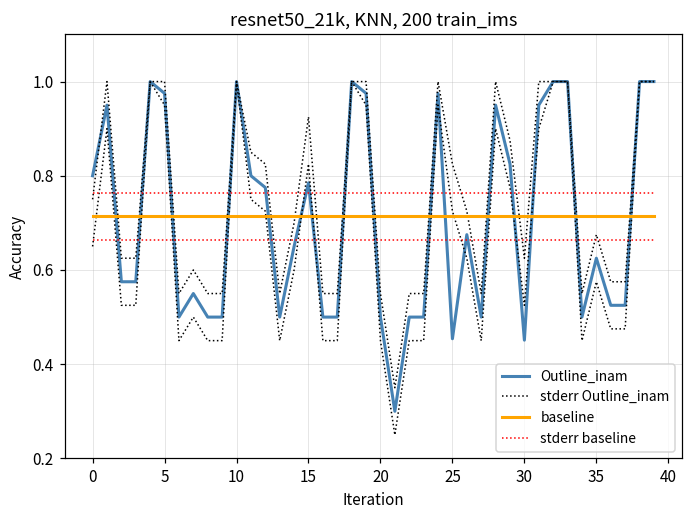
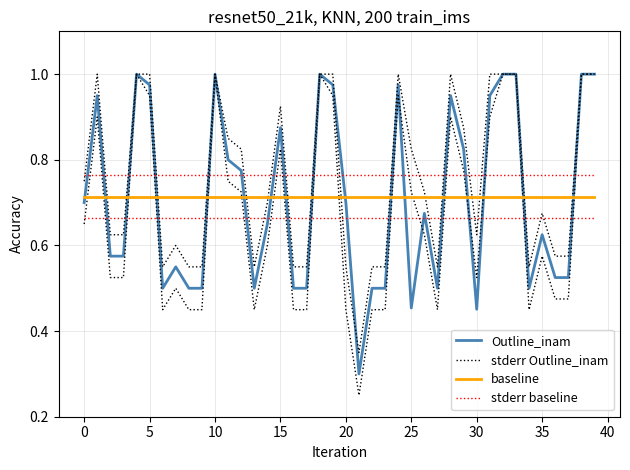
  {
    "Outline_inam": {
-     "0": 0.8,
+     "0": 0.7,
      "5": 0.98,
-     "15": 0.79,
-     "20": 0.5,
+     "15": 0.88,
+     "20": 0.7,
      "25": 0.45,
      "30": 0.45,
      "35": 0.63
    },
    "baseline": {
      "0": 0.71,
      "5": 0.71,
      "10": 0.71,
      "15": 0.71,
      "20": 0.71,
      "25": 0.71,
      "30": 0.71,
      "35": 0.71
    }
  }
